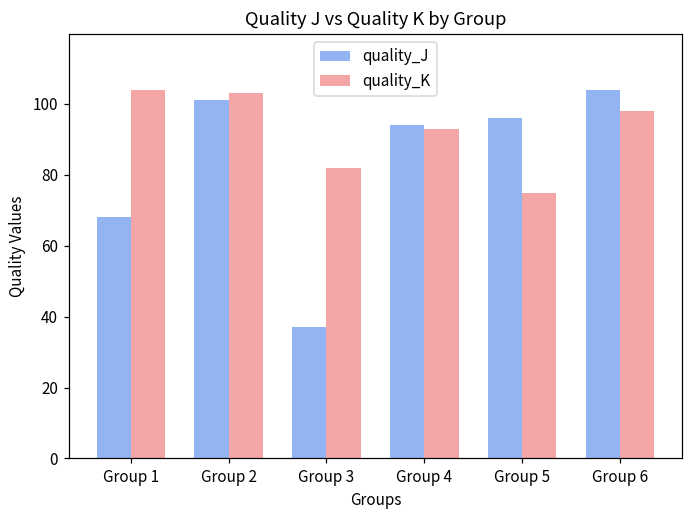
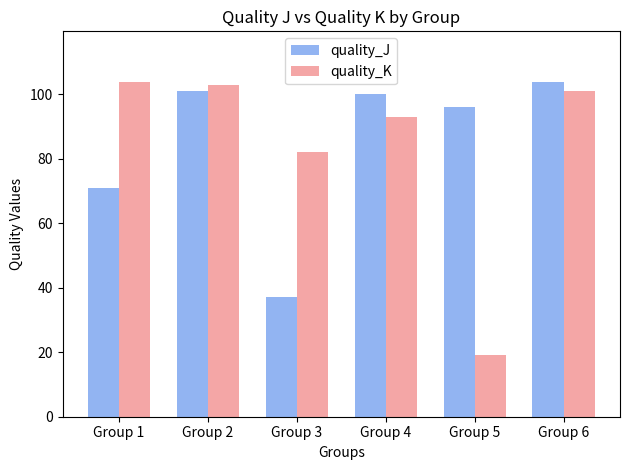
  {
    "quality_J": {
-     "Group 1": 68,
+     "Group 1": 71,
      "Group 2": 101,
      "Group 3": 37,
-     "Group 4": 94,
+     "Group 4": 100,
      "Group 5": 96,
      "Group 6": 104
    },
    "quality_K": {
      "Group 1": 104,
      "Group 2": 103,
      "Group 3": 82,
      "Group 4": 93,
-     "Group 5": 75,
-     "Group 6": 98
+     "Group 5": 19,
+     "Group 6": 101
    }
  }
